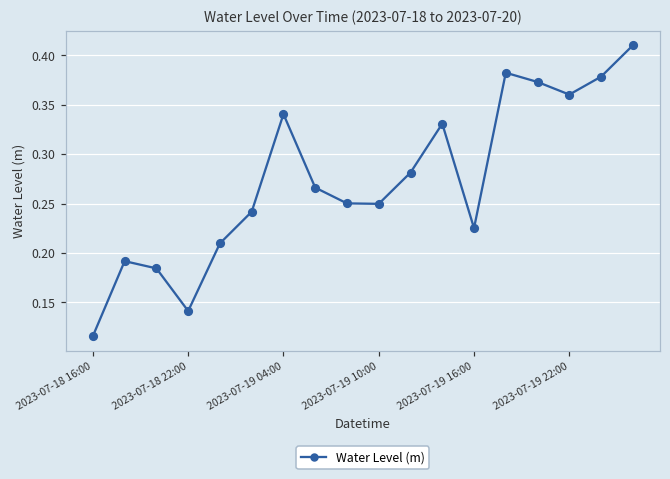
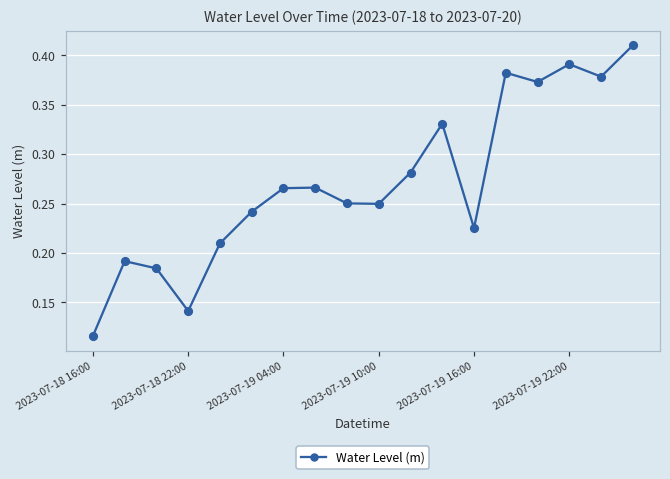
  {
    "2023-07-18 16:00": 0.12,
    "2023-07-18 22:00": 0.14,
-   "2023-07-19 04:00": 0.34,
+   "2023-07-19 04:00": 0.27,
    "2023-07-19 10:00": 0.25,
    "2023-07-19 16:00": 0.23,
-   "2023-07-19 22:00": 0.36
+   "2023-07-19 22:00": 0.39
  }
